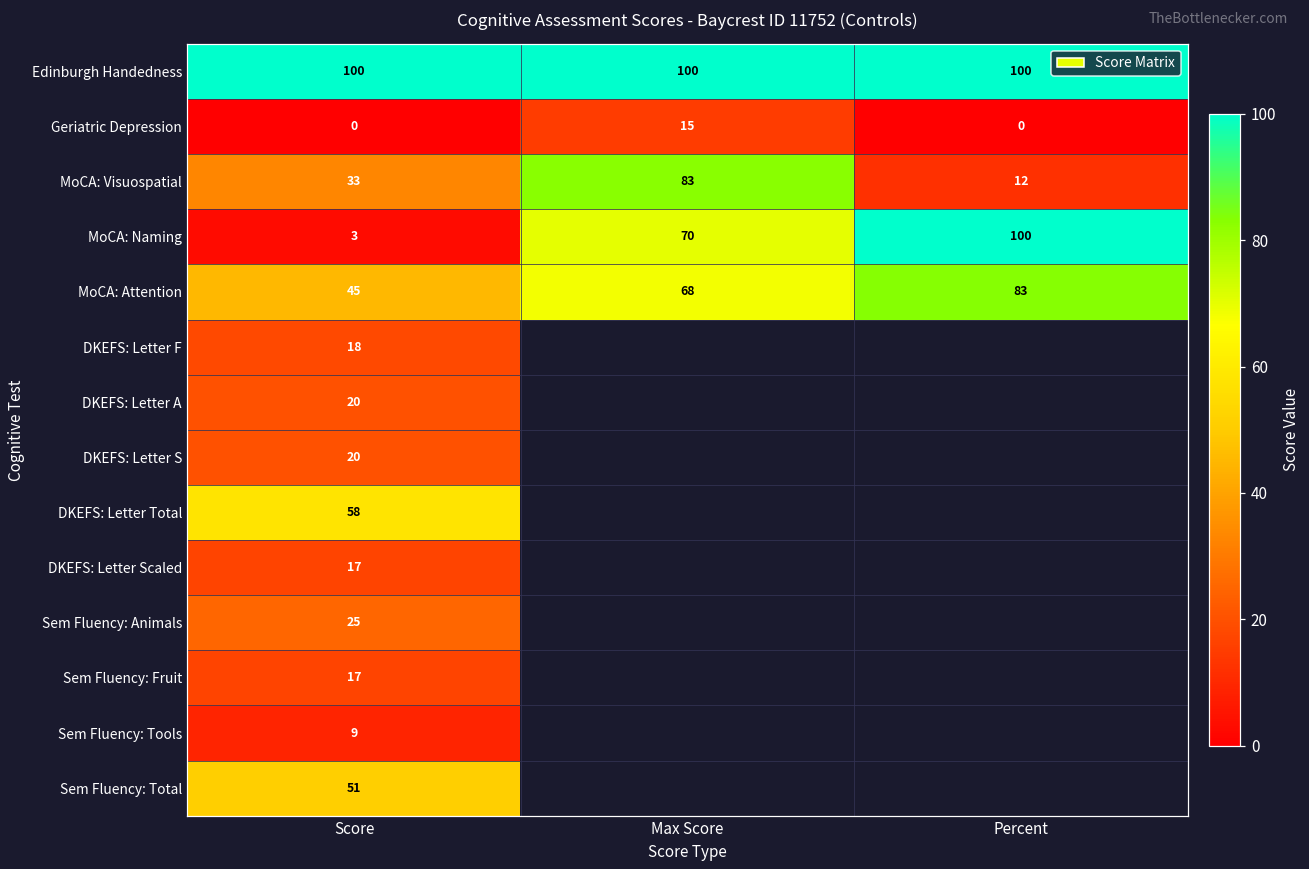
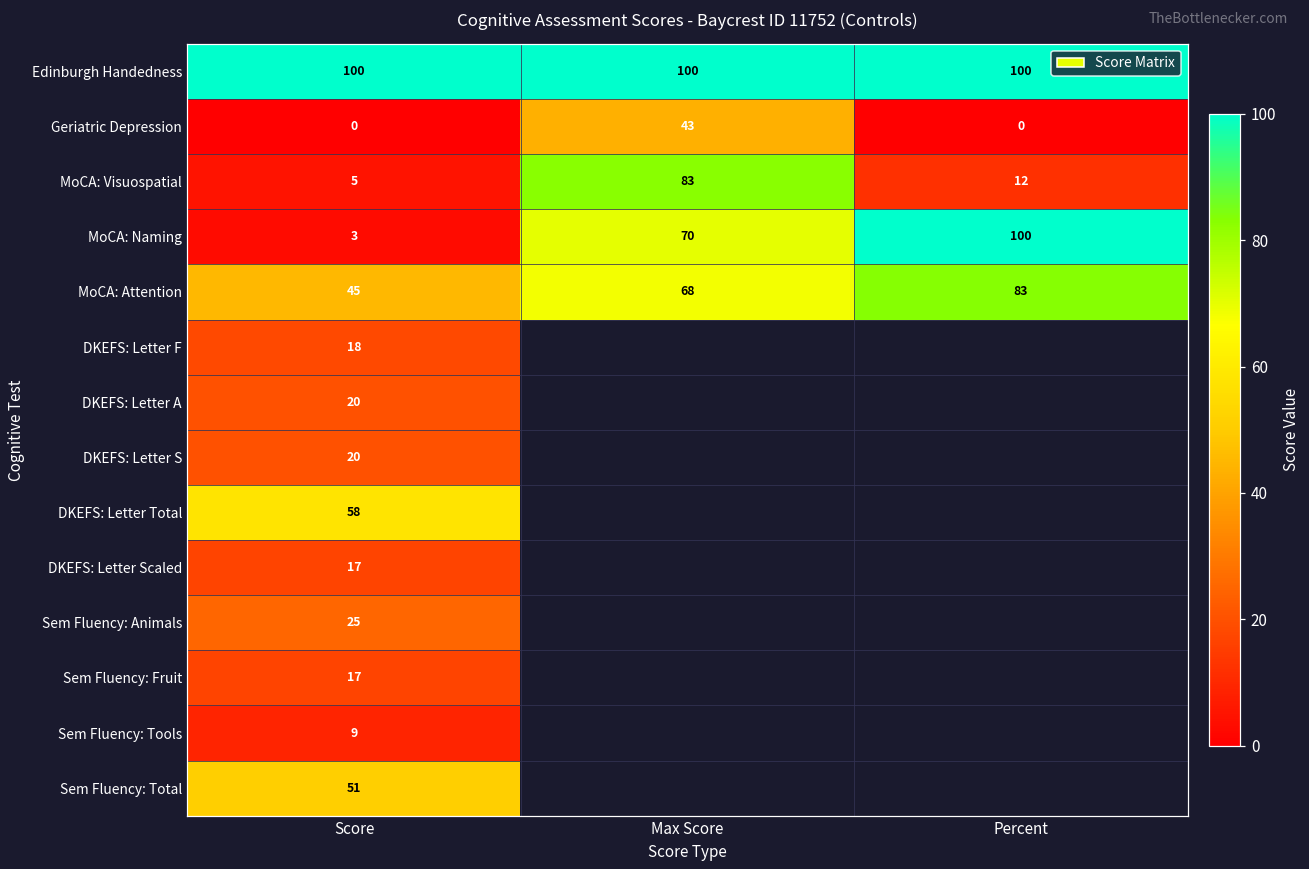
  {
    "Edinburgh Handedness": {
      "Score": 100,
      "Max Score": 100,
      "Percent": 100
    },
    "Geriatric Depression": {
      "Score": 0,
-     "Max Score": 15,
+     "Max Score": 43,
      "Percent": 0
    },
    "MoCA: Visuospatial": {
-     "Score": 33,
+     "Score": 5,
      "Max Score": 83,
      "Percent": 12
    },
    "MoCA: Naming": {
      "Score": 3,
      "Max Score": 70,
      "Percent": 100
    },
    "MoCA: Attention": {
      "Score": 45,
      "Max Score": 68,
      "Percent": 83
    },
    "DKEFS: Letter F": {
      "Score": 18
    },
    "DKEFS: Letter A": {
      "Score": 20
    },
    "DKEFS: Letter S": {
      "Score": 20
    },
    "DKEFS: Letter Total": {
      "Score": 58
    },
    "DKEFS: Letter Scaled": {
      "Score": 17
    },
    "Sem Fluency: Animals": {
      "Score": 25
    },
    "Sem Fluency: Fruit": {
      "Score": 17
    },
    "Sem Fluency: Tools": {
      "Score": 9
    },
    "Sem Fluency: Total": {
      "Score": 51
    }
  }
